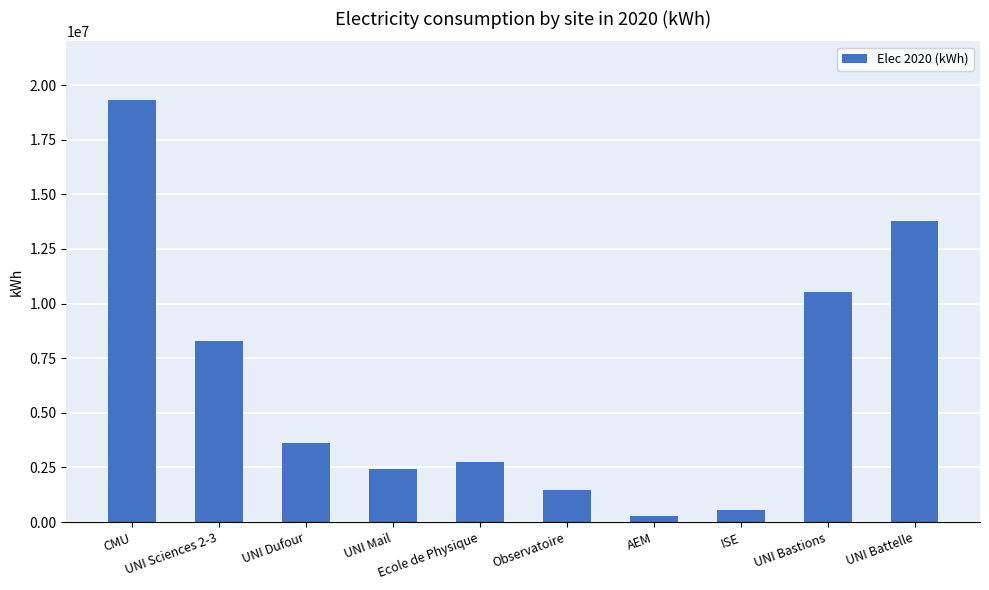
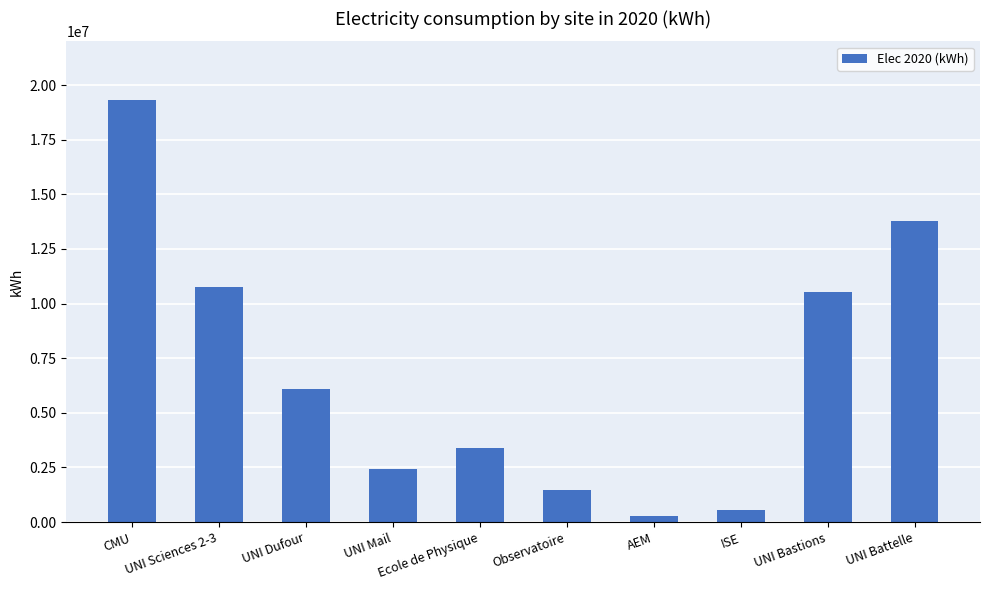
  {
    "CMU": 19300000,
-   "UNI Sciences 2-3": 8300000,
-   "UNI Dufour": 3600000,
+   "UNI Sciences 2-3": 10800000,
+   "UNI Dufour": 6100000,
    "UNI Mail": 2400000,
-   "Ecole de Physique": 2800000,
+   "Ecole de Physique": 3400000,
    "Observatoire": 1500000,
    "AEM": 300000,
    "ISE": 600000,
    "UNI Bastions": 10500000,
    "UNI Battelle": 13800000
  }
